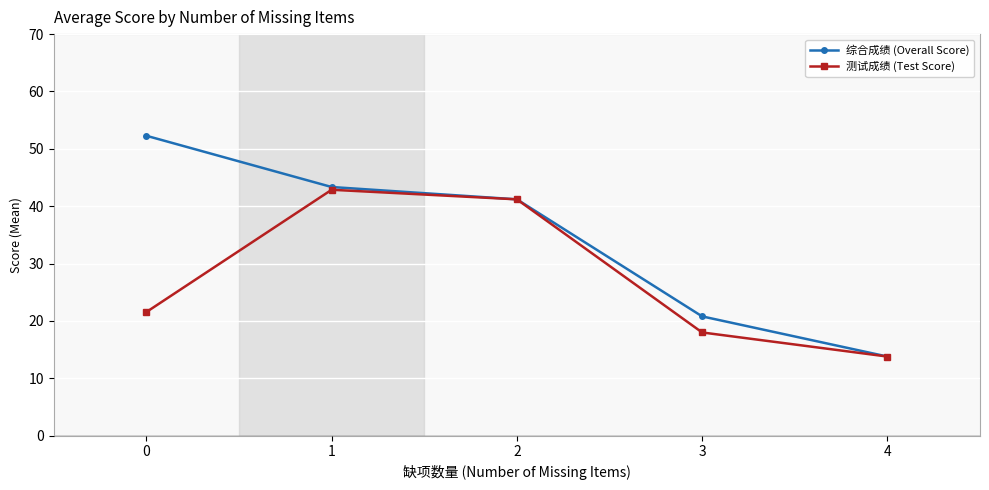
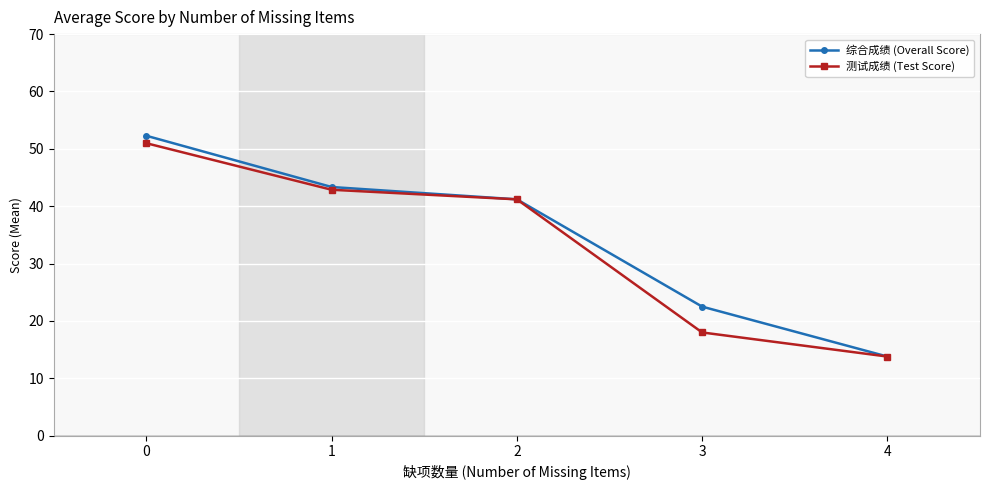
  {
    "综合成绩 (Overall Score)": {
      "0": 52,
      "1": 43,
-     "3": 21
+     "3": 23
    },
    "测试成绩 (Test Score)": {
-     "0": 22,
+     "0": 51,
      "1": 43,
      "3": 18
    }
  }
